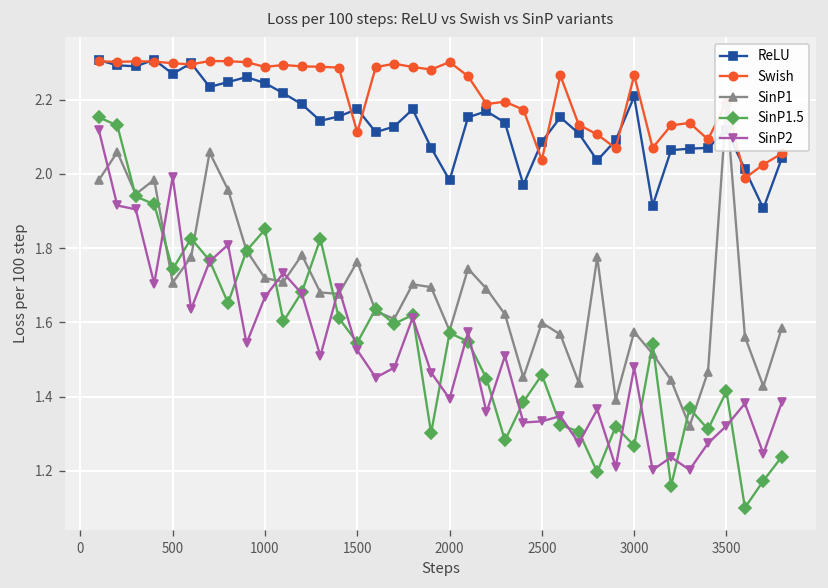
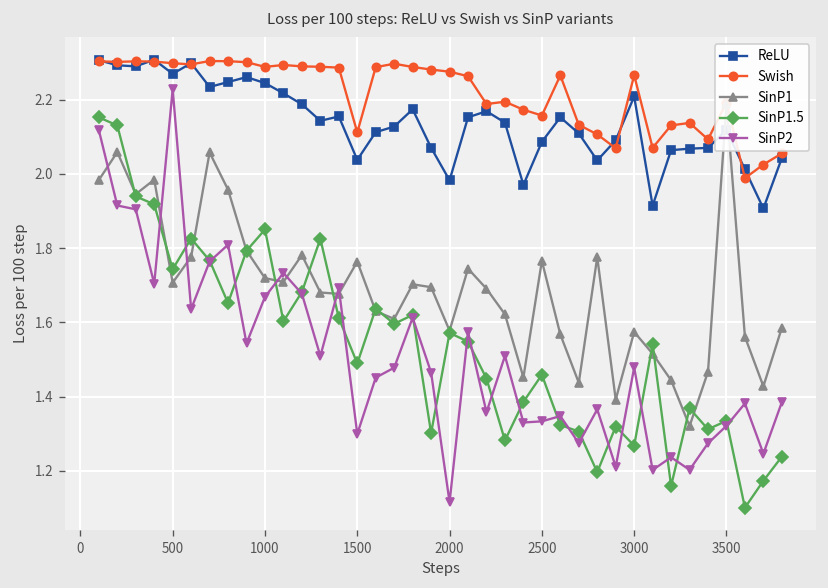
  {
    "ReLU": {
      "500": 2.27,
      "1000": 2.24,
-     "1500": 2.17,
+     "1500": 2.04,
      "2000": 1.98,
      "2500": 2.09,
      "3000": 2.21
    },
    "Swish": {
      "500": 2.30,
      "1000": 2.29,
      "1500": 2.11,
-     "2000": 2.30,
-     "2500": 2.04,
+     "2000": 2.28,
+     "2500": 2.16,
      "3000": 2.27
    },
    "SinP1": {
      "500": 1.71,
      "1000": 1.72,
      "1500": 1.76,
-     "2500": 1.60,
+     "2500": 1.77,
      "3000": 1.57
    },
    "SinP1.5": {
      "500": 1.74,
      "1000": 1.85,
-     "1500": 1.55,
+     "1500": 1.49,
      "2500": 1.46,
      "3000": 1.27,
-     "3500": 1.41
+     "3500": 1.33
    },
    "SinP2": {
-     "500": 1.99,
+     "500": 2.23,
      "1000": 1.67,
-     "1500": 1.53,
-     "2000": 1.39,
+     "1500": 1.30,
+     "2000": 1.12,
      "2500": 1.33,
      "3000": 1.48,
      "3500": 1.32
    }
  }
